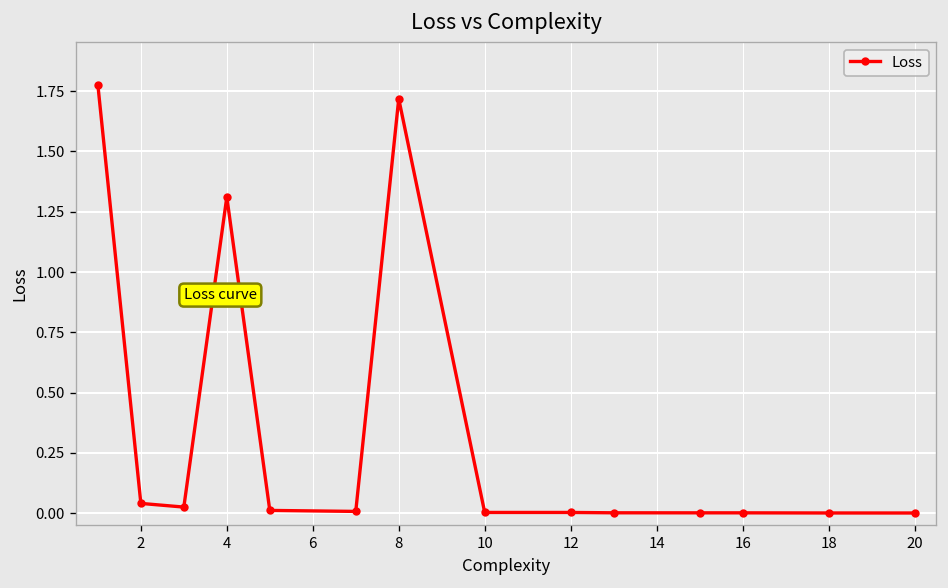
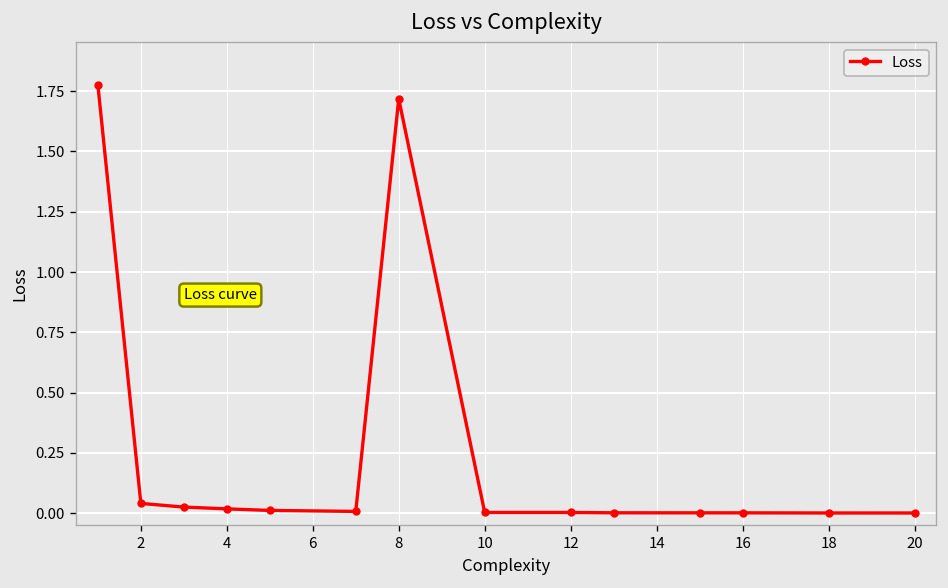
  {
    "2": 0.04,
-   "4": 1.31,
+   "4": 0.02,
    "8": 1.72,
    "10": 0.00,
    "12": 0.00,
    "16": 0.00,
    "18": 0.00,
    "20": 0.00
  }
